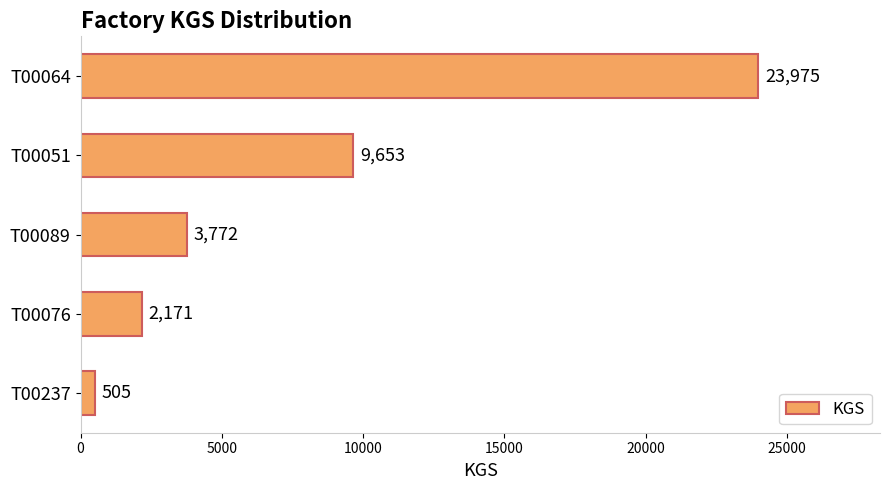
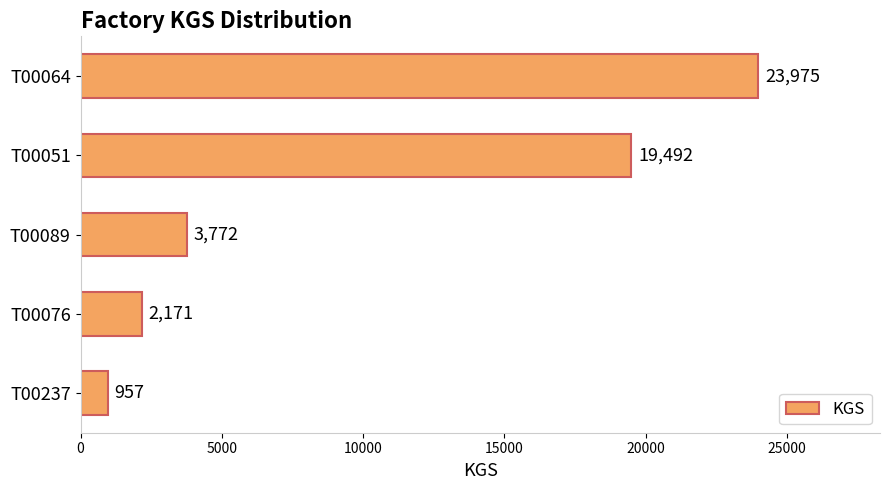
  {
    "T00064": "23,975",
-   "T00051": "9,653",
+   "T00051": "19,492",
    "T00089": "3,772",
    "T00076": "2,171",
-   "T00237": "505"
+   "T00237": "957"
  }
